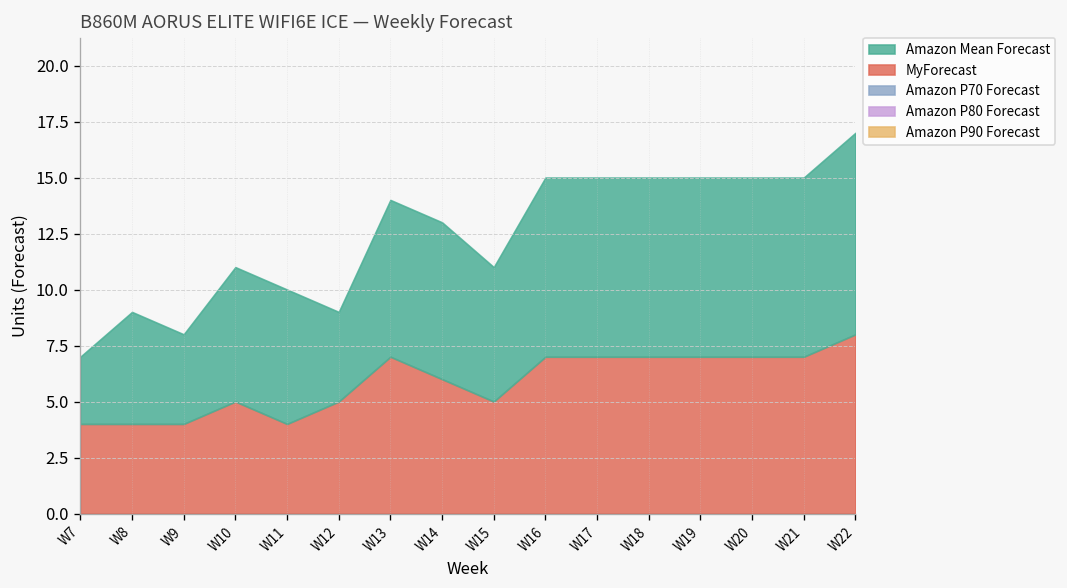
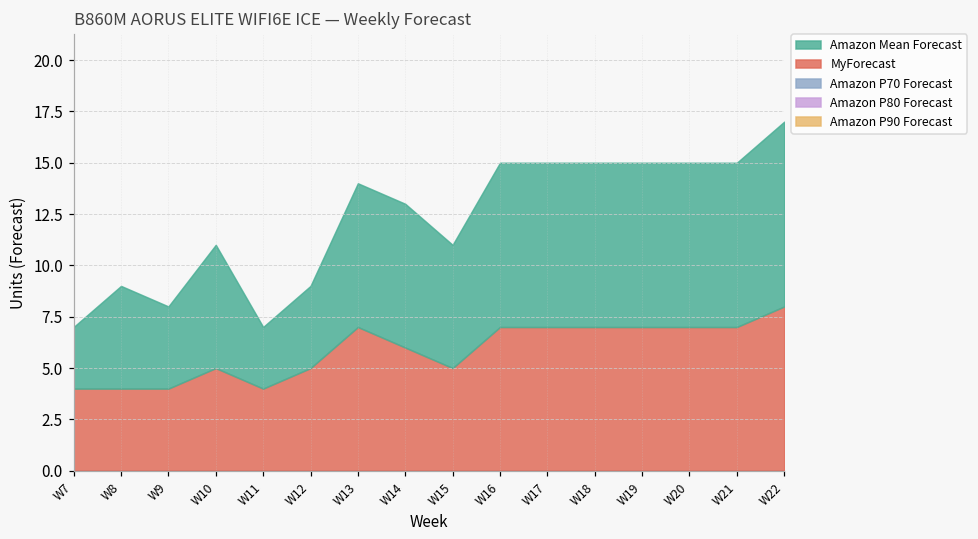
  {
    "Amazon P70 Forecast": {
      "W7": 0,
      "W8": 0,
      "W9": 0,
      "W10": 0,
      "W11": 0,
      "W12": 0,
      "W13": 0,
      "W14": 0,
      "W15": 0,
      "W16": 0,
      "W17": 0,
      "W18": 0,
      "W19": 0,
      "W20": 0,
      "W21": 0,
      "W22": 0
    },
    "MyForecast": {
      "W7": 4,
      "W8": 4,
      "W9": 4,
      "W10": 5,
      "W11": 4,
      "W12": 5,
      "W13": 7,
      "W14": 6,
      "W15": 5,
      "W16": 7,
      "W17": 7,
      "W18": 7,
      "W19": 7,
      "W20": 7,
      "W21": 7,
      "W22": 8
    },
    "Amazon Mean Forecast": {
      "W7": 3,
      "W8": 5,
      "W9": 4,
      "W10": 6,
-     "W11": 6,
+     "W11": 3,
      "W12": 4,
      "W13": 7,
      "W14": 7,
      "W15": 6,
      "W16": 8,
      "W17": 8,
      "W18": 8,
      "W19": 8,
      "W20": 8,
      "W21": 8,
      "W22": 9
    }
  }
